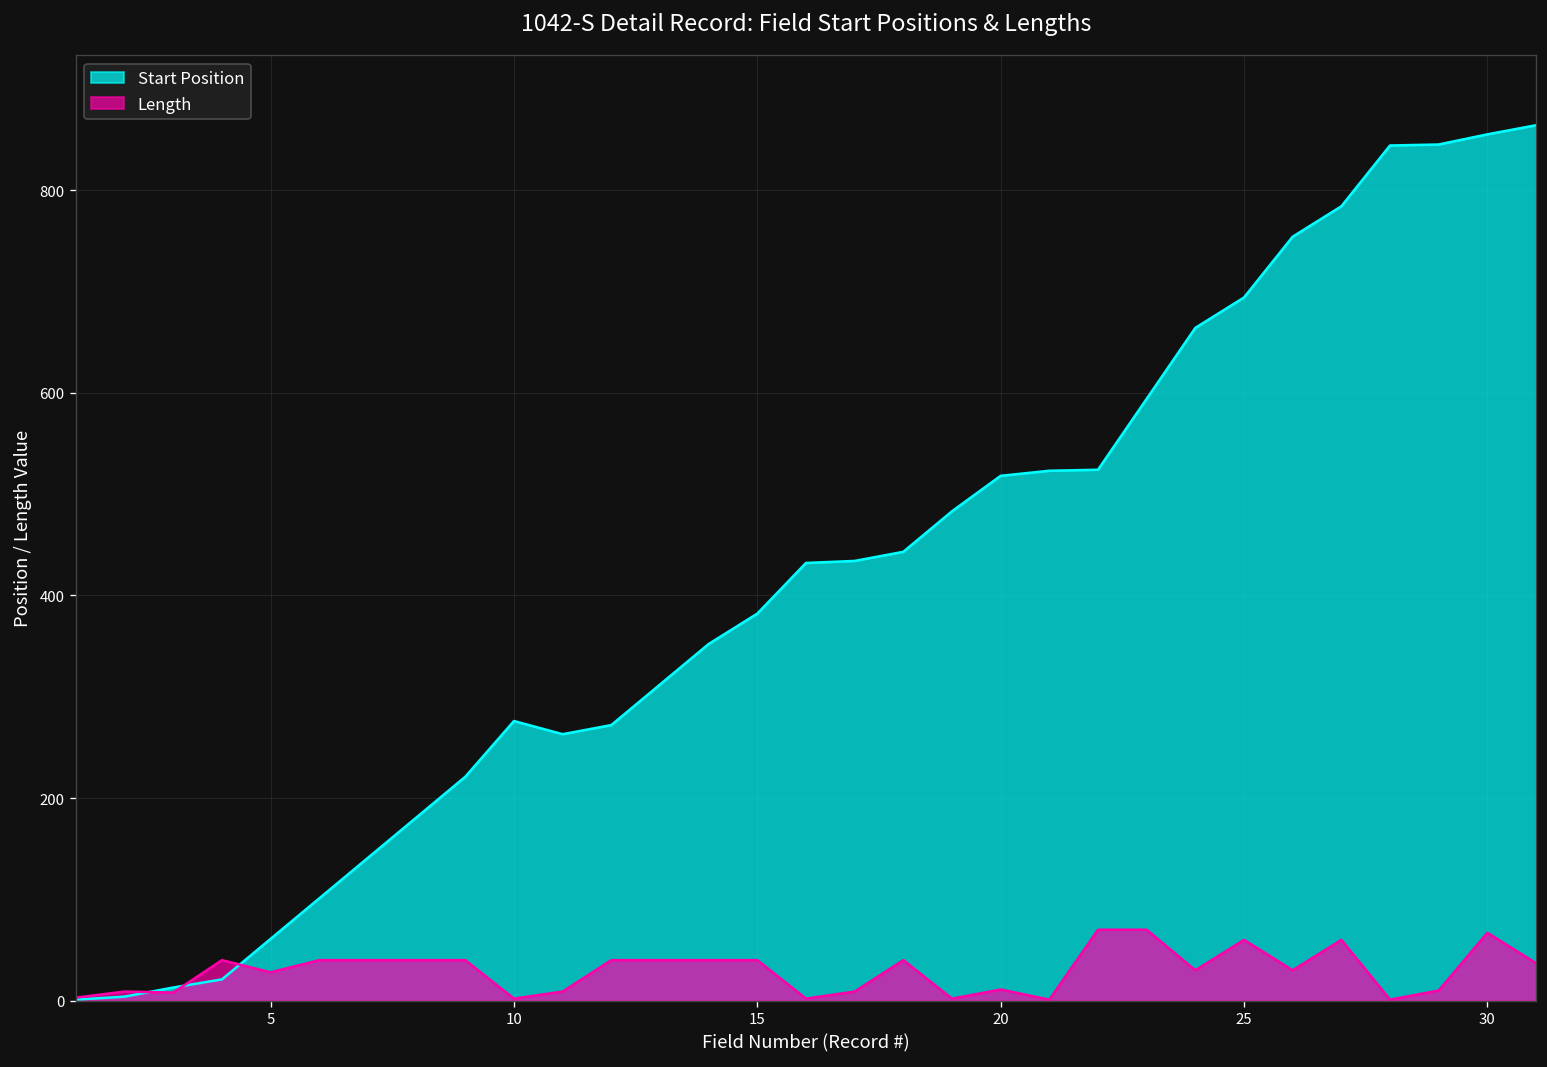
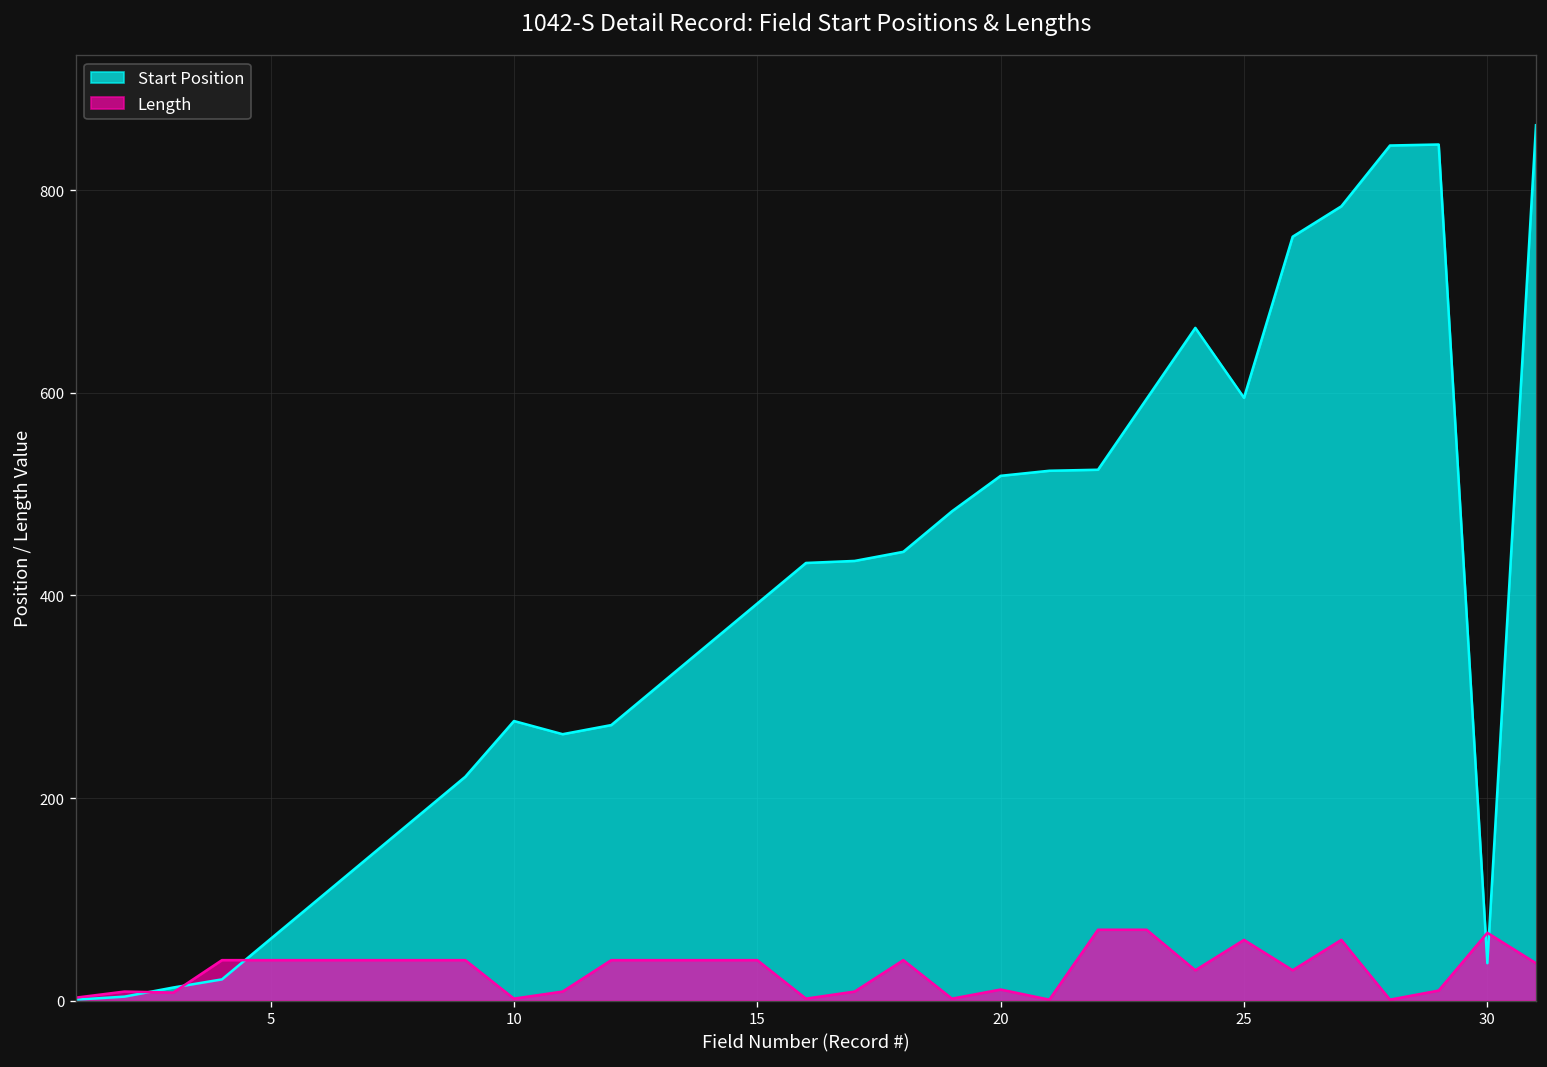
  {
    "Start Position": {
      "5": 60,
      "10": 280,
-     "15": 380,
+     "15": 390,
      "20": 520,
-     "25": 690,
-     "30": 860
+     "25": 600,
+     "30": 40
    },
    "Length": {
-     "5": 30,
+     "5": 40,
      "10": 0,
      "15": 40,
      "20": 10,
      "25": 60,
      "30": 70
    }
  }
